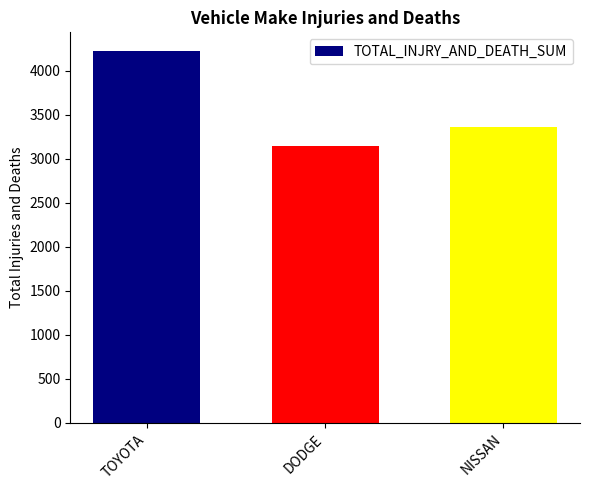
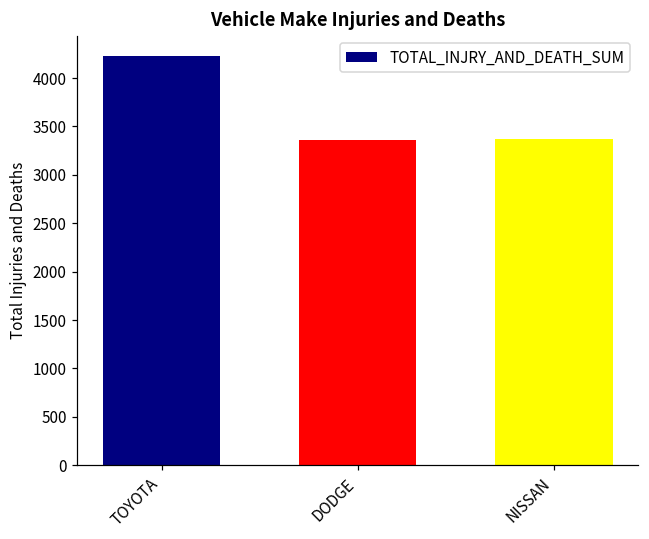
  {
    "TOYOTA": 4200,
-   "DODGE": 3100,
+   "DODGE": 3400,
    "NISSAN": 3400
  }
